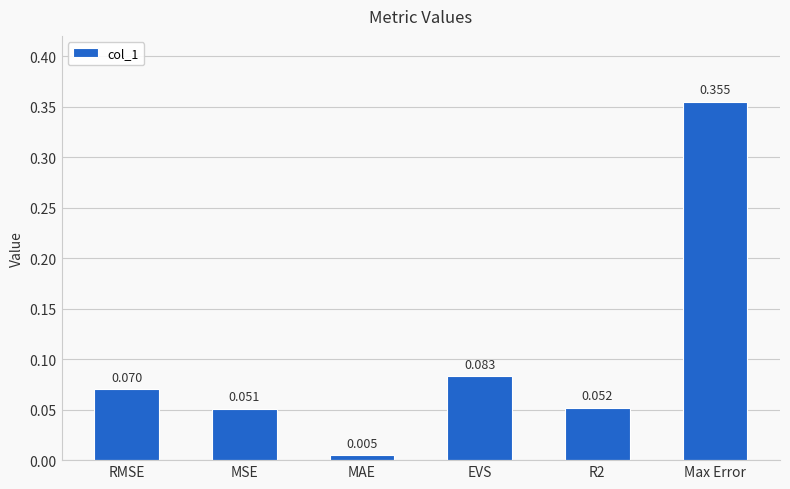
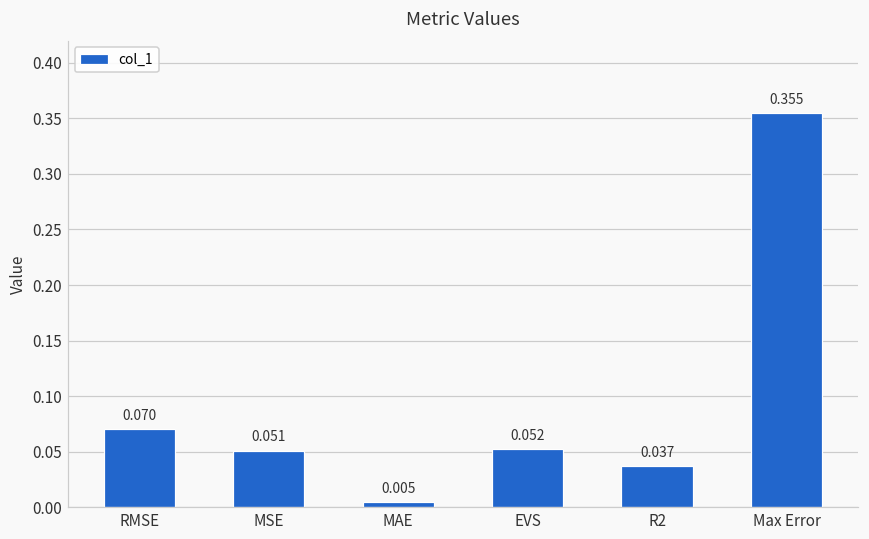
  {
    "RMSE": 0.070,
    "MSE": 0.051,
    "MAE": 0.005,
-   "EVS": 0.083,
-   "R2": 0.052,
+   "EVS": 0.052,
+   "R2": 0.037,
    "Max Error": 0.355
  }
